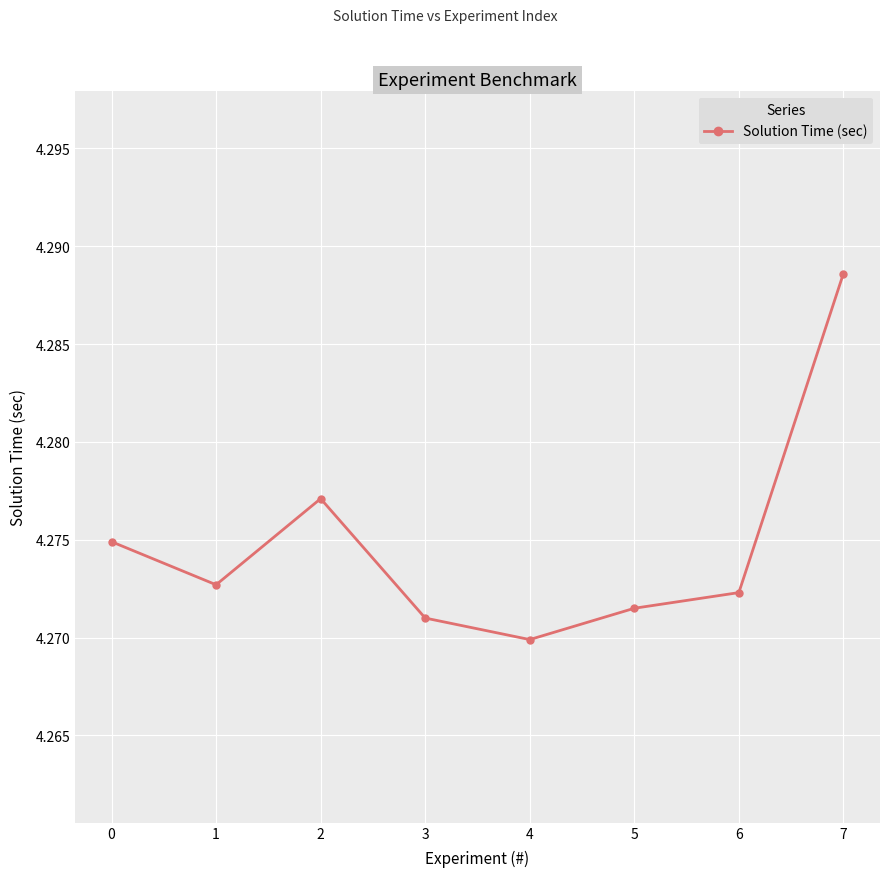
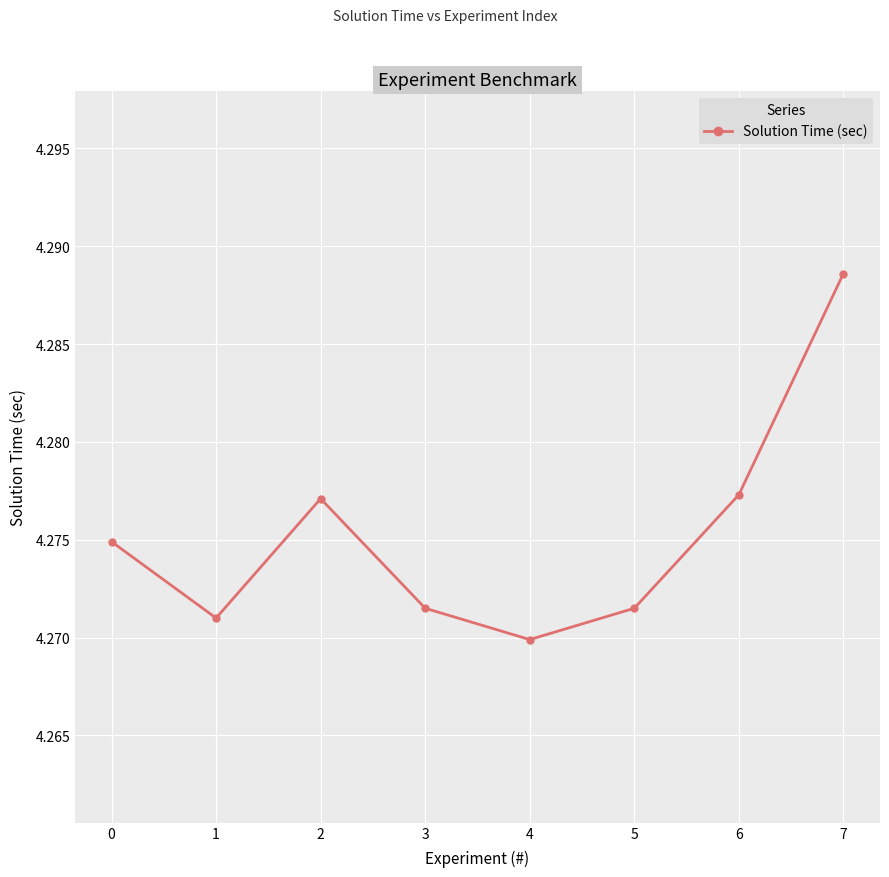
  {
    "0": 4.2749,
-   "1": 4.2727,
+   "1": 4.2710,
    "2": 4.2771,
-   "3": 4.2710,
+   "3": 4.2715,
    "4": 4.2699,
    "5": 4.2715,
-   "6": 4.2723,
+   "6": 4.2773,
    "7": 4.2886
  }
